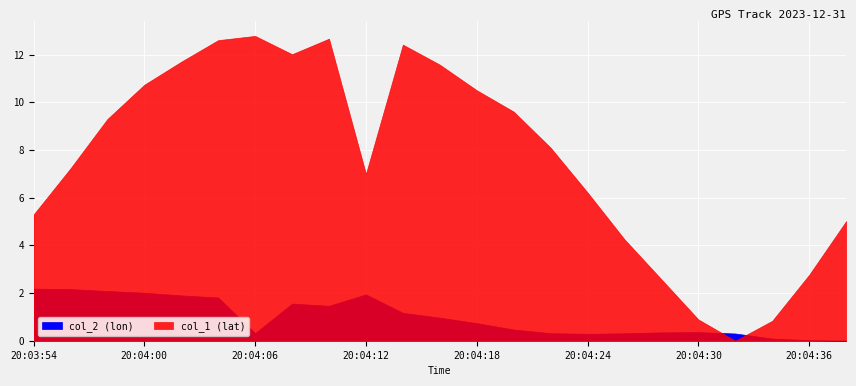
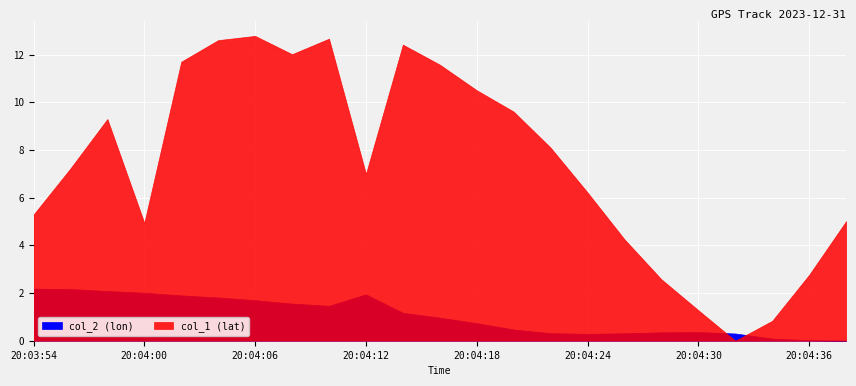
  {
    "col_2 (lon)": {
      "20:03:54": 2.2,
      "20:04:00": 2.0,
-     "20:04:06": 0.3,
+     "20:04:06": 1.7,
      "20:04:12": 1.9,
      "20:04:18": 0.7,
      "20:04:24": 0.3,
      "20:04:30": 0.4
    },
    "col_1 (lat)": {
      "20:03:54": 5.3,
-     "20:04:00": 10.7,
+     "20:04:00": 4.9,
      "20:04:06": 12.8,
      "20:04:12": 7.0,
      "20:04:18": 10.5,
      "20:04:24": 6.2,
-     "20:04:30": 0.9,
+     "20:04:30": 1.3,
      "20:04:36": 2.8
    }
  }
